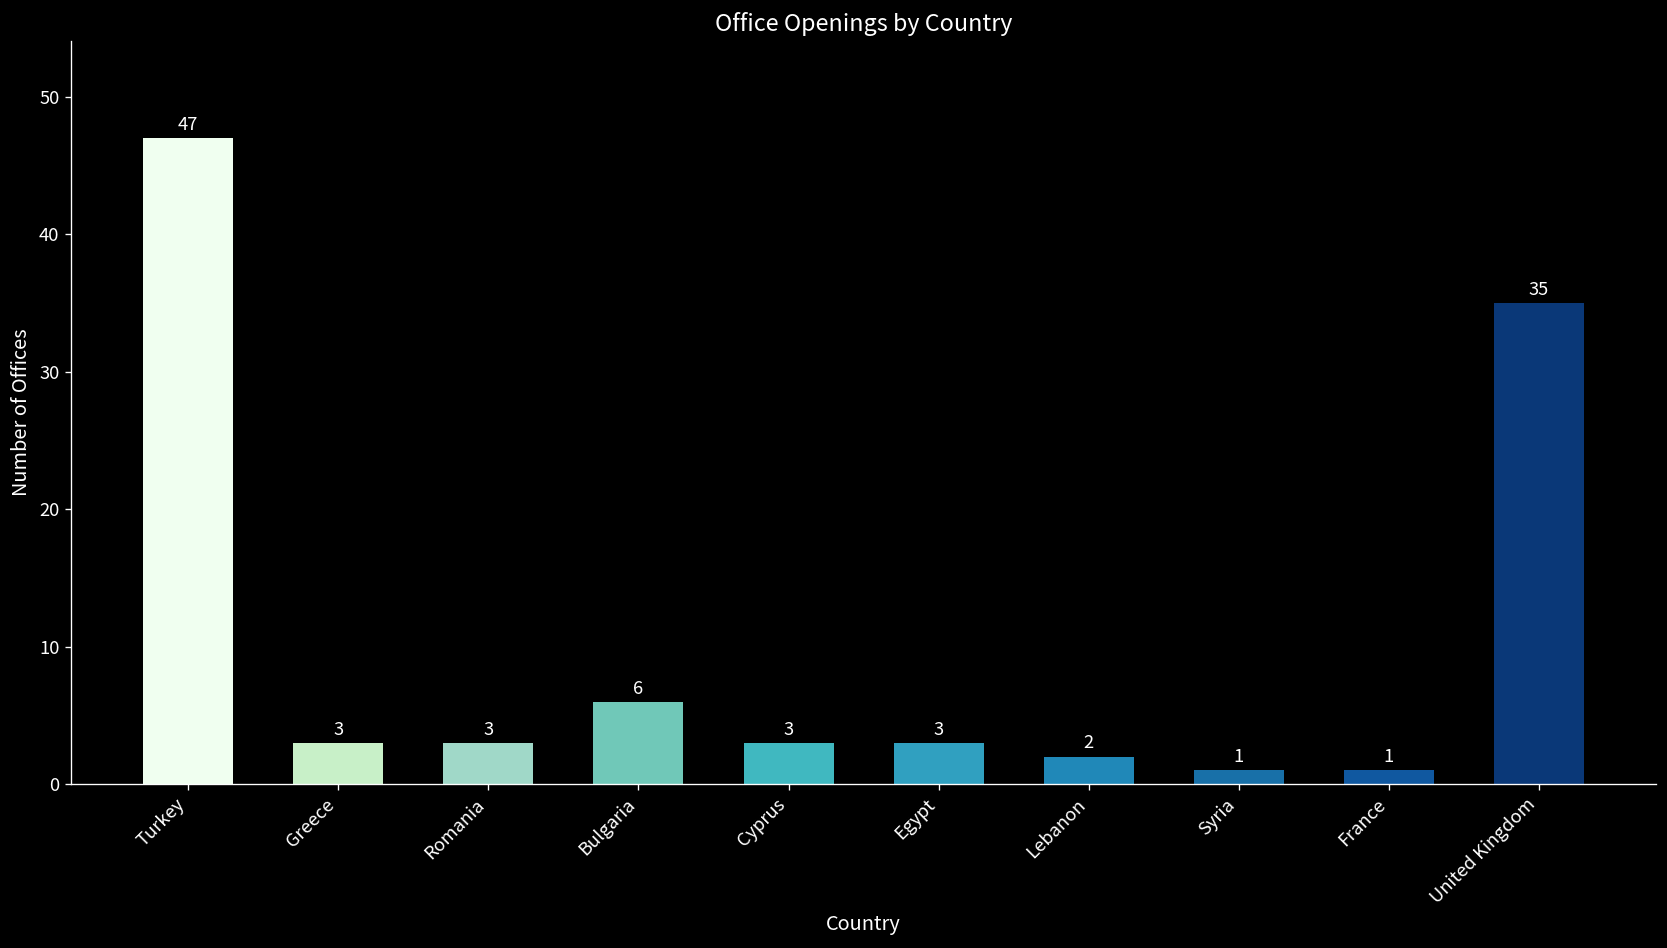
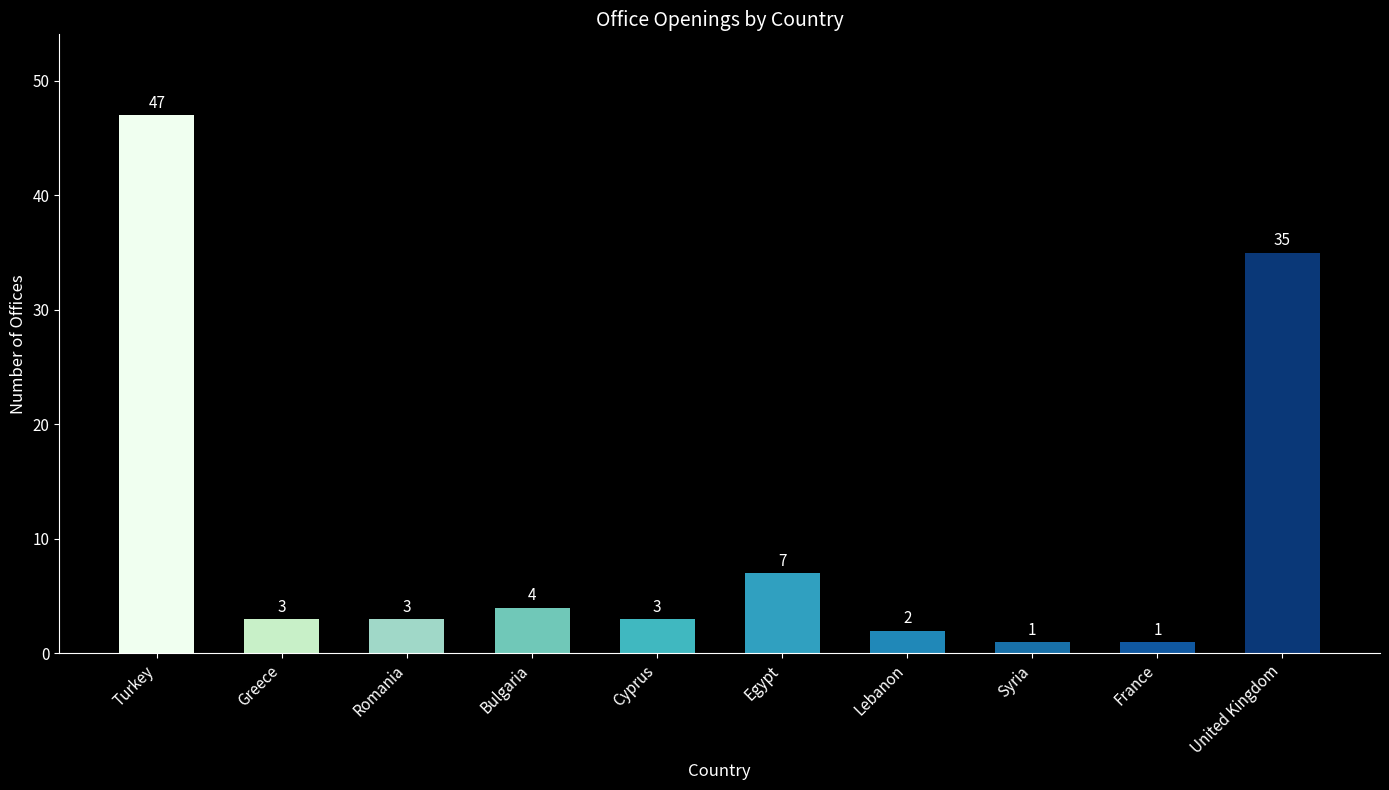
  {
    "Turkey": 47,
    "Greece": 3,
    "Romania": 3,
-   "Bulgaria": 6,
+   "Bulgaria": 4,
    "Cyprus": 3,
-   "Egypt": 3,
+   "Egypt": 7,
    "Lebanon": 2,
    "Syria": 1,
    "France": 1,
    "United Kingdom": 35
  }
